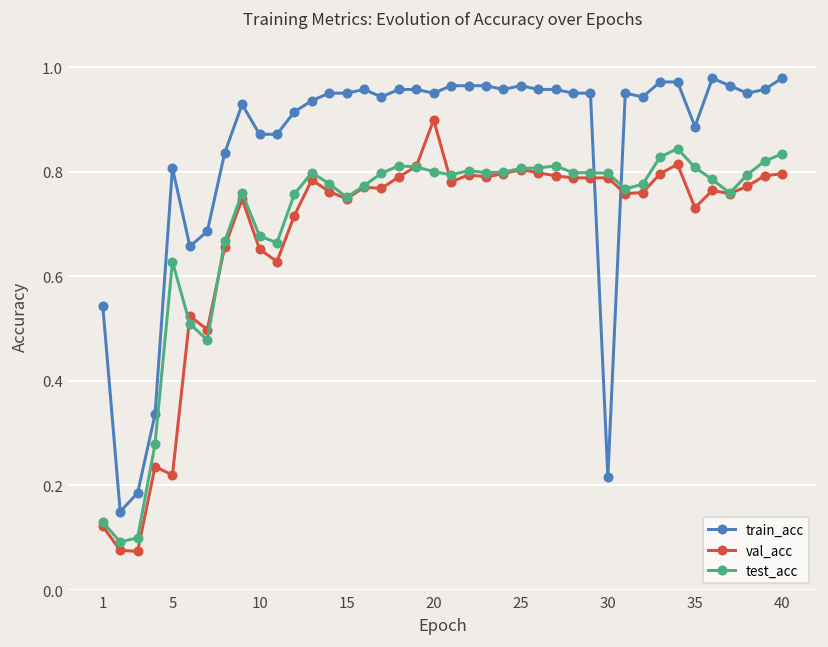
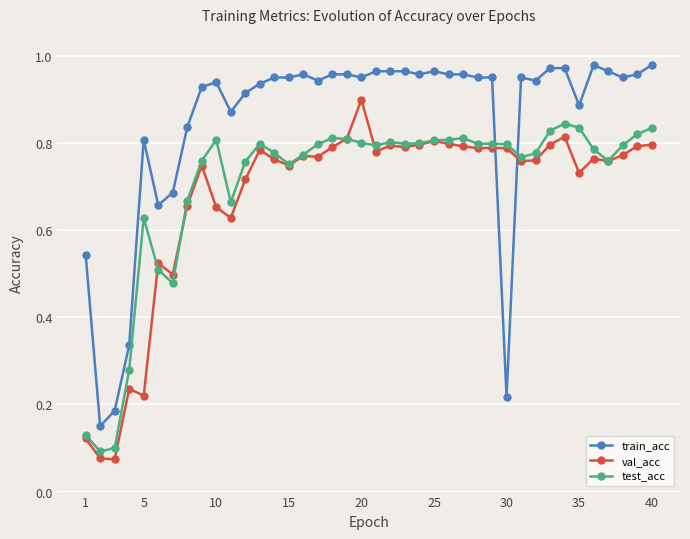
  {
    "train_acc": {
      "1": 0.54,
      "5": 0.81,
-     "10": 0.87,
+     "10": 0.94,
      "15": 0.95,
      "20": 0.95,
      "25": 0.96,
      "30": 0.22,
      "35": 0.89,
      "40": 0.98
    },
    "val_acc": {
      "1": 0.12,
      "5": 0.22,
      "10": 0.65,
      "20": 0.90,
      "30": 0.79,
      "35": 0.73,
      "40": 0.80
    },
    "test_acc": {
      "1": 0.13,
      "5": 0.63,
-     "10": 0.68,
+     "10": 0.81,
      "20": 0.80,
      "30": 0.80,
-     "35": 0.81,
+     "35": 0.84,
      "40": 0.83
    }
  }
